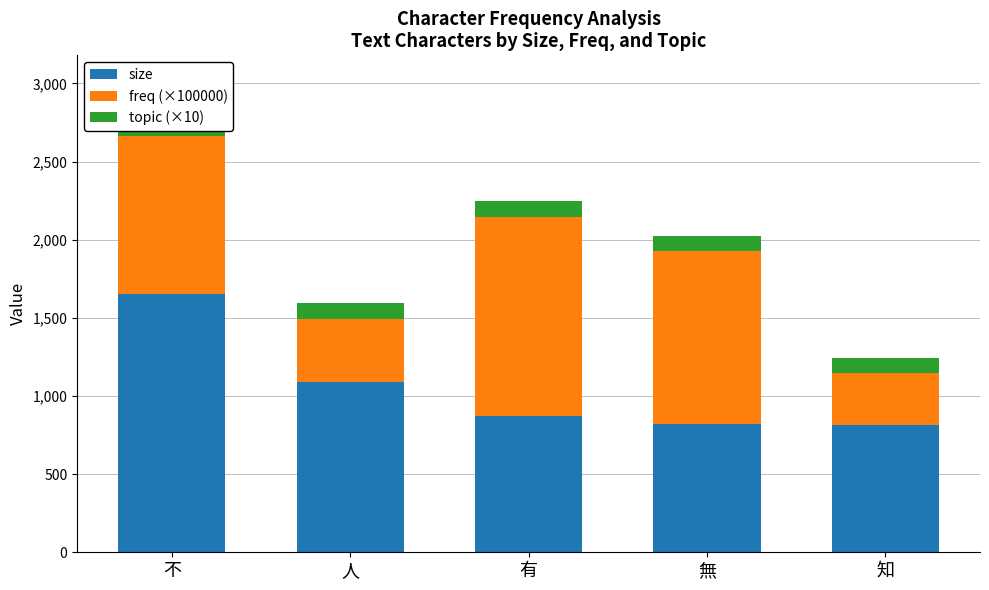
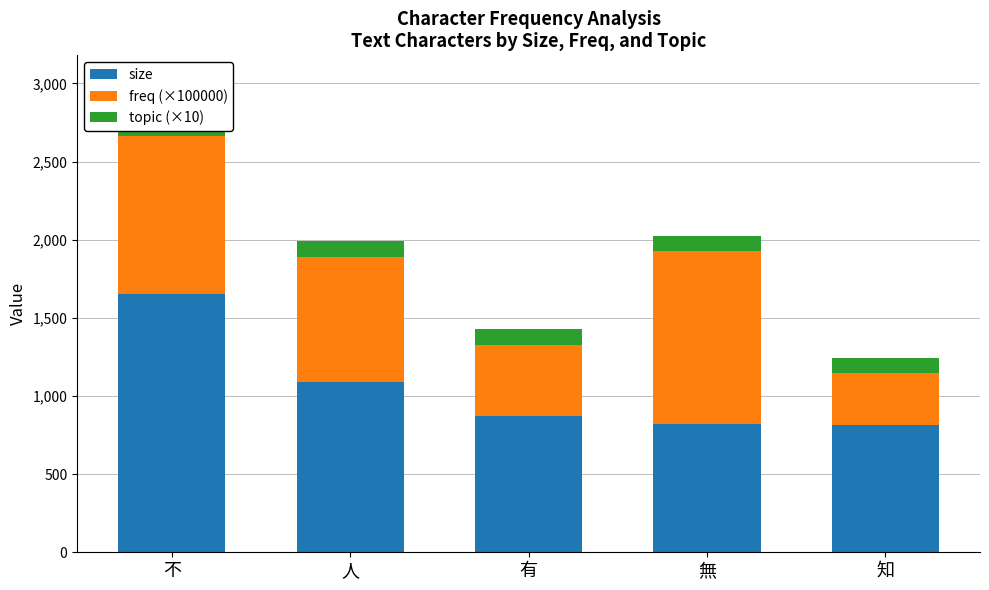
  {
    "size": {
      "不": "1,660",
      "人": "1,090",
      "有": "870",
      "無": "820",
      "知": "820"
    },
    "freq (×100000)": {
      "不": "1,010",
-     "人": "410",
-     "有": "1,280",
+     "人": "800",
+     "有": "460",
      "無": "1,110",
      "知": "330"
    },
    "topic (×10)": {
      "人": "100",
      "有": "100",
      "無": "100",
      "知": "100"
    }
  }
